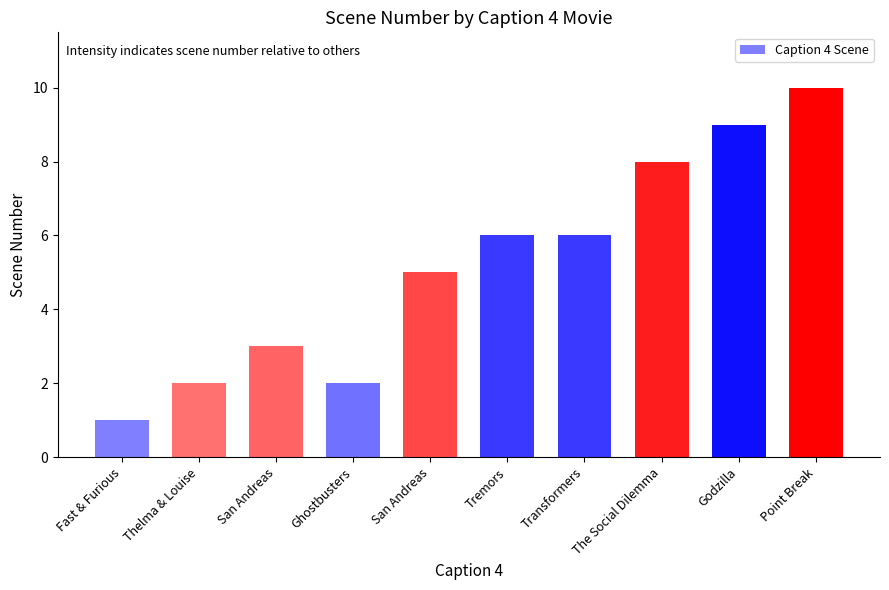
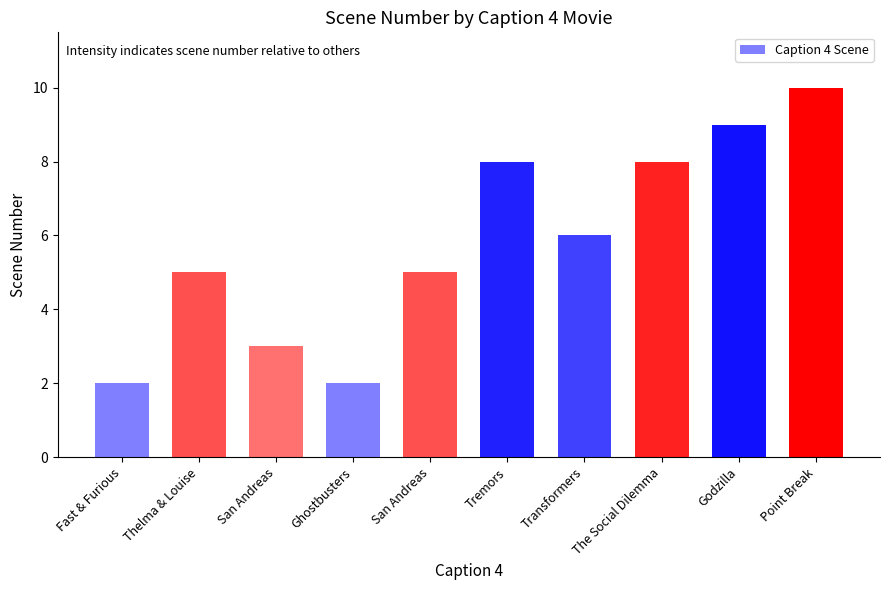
  {
-   "Fast & Furious": 1,
-   "Thelma & Louise": 2,
+   "Fast & Furious": 2,
+   "Thelma & Louise": 5,
    "Ghostbusters": 2,
-   "Tremors": 6,
+   "Tremors": 8,
    "Transformers": 6,
    "The Social Dilemma": 8,
    "Godzilla": 9,
    "Point Break": 10
  }
